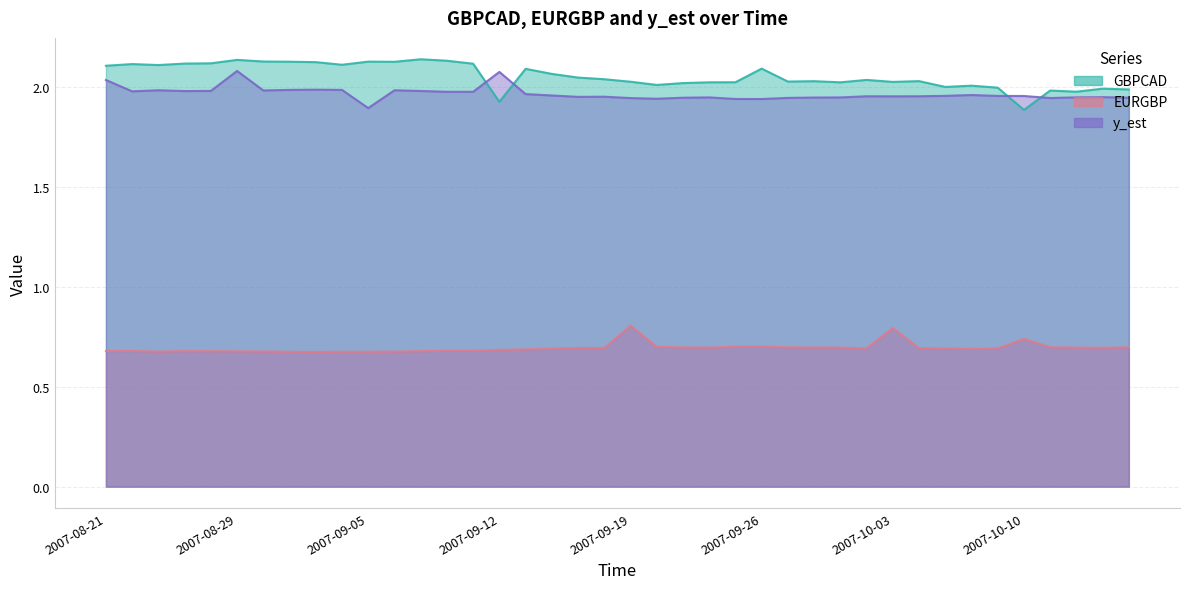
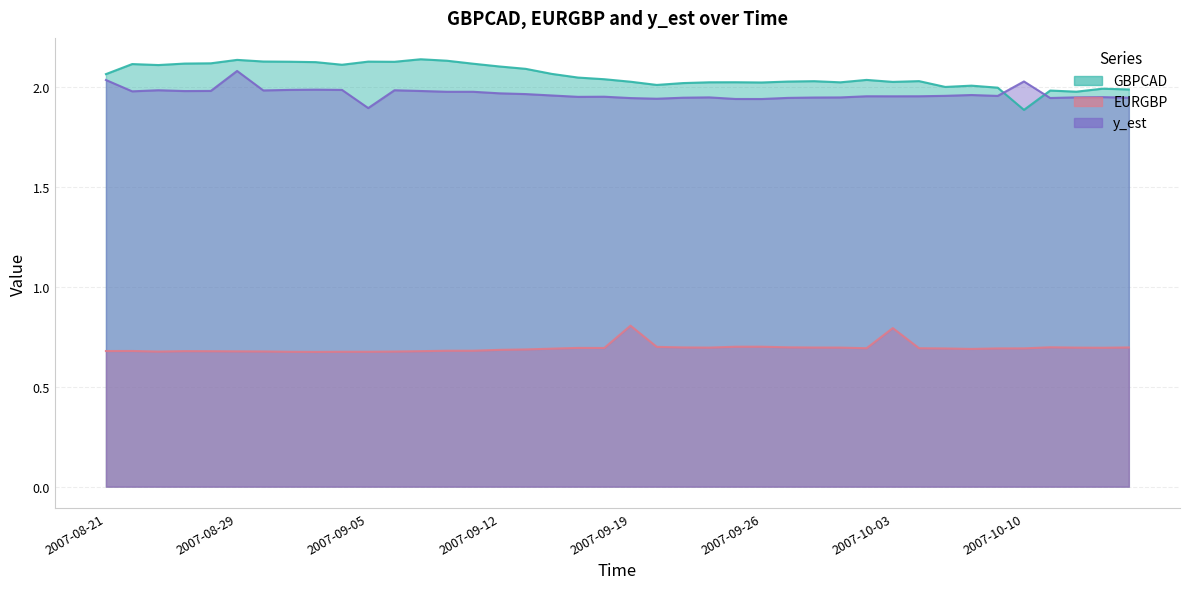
  {
    "GBPCAD": {
-     "2007-08-21": 2.11,
+     "2007-08-21": 2.07,
      "2007-08-29": 2.14,
      "2007-09-05": 2.13,
-     "2007-09-12": 1.93,
+     "2007-09-12": 2.10,
      "2007-09-19": 2.03,
-     "2007-09-26": 2.09,
+     "2007-09-26": 2.02,
      "2007-10-03": 2.03,
      "2007-10-10": 1.89
    },
    "EURGBP": {
      "2007-08-21": 0.68,
      "2007-08-29": 0.68,
      "2007-09-05": 0.68,
      "2007-09-12": 0.69,
      "2007-09-19": 0.81,
      "2007-09-26": 0.70,
      "2007-10-03": 0.79,
-     "2007-10-10": 0.74
+     "2007-10-10": 0.69
    },
    "y_est": {
      "2007-08-21": 2.04,
      "2007-08-29": 2.08,
      "2007-09-05": 1.90,
-     "2007-09-12": 2.08,
+     "2007-09-12": 1.97,
      "2007-09-19": 1.95,
      "2007-09-26": 1.94,
      "2007-10-03": 1.96,
-     "2007-10-10": 1.96
+     "2007-10-10": 2.03
    }
  }
